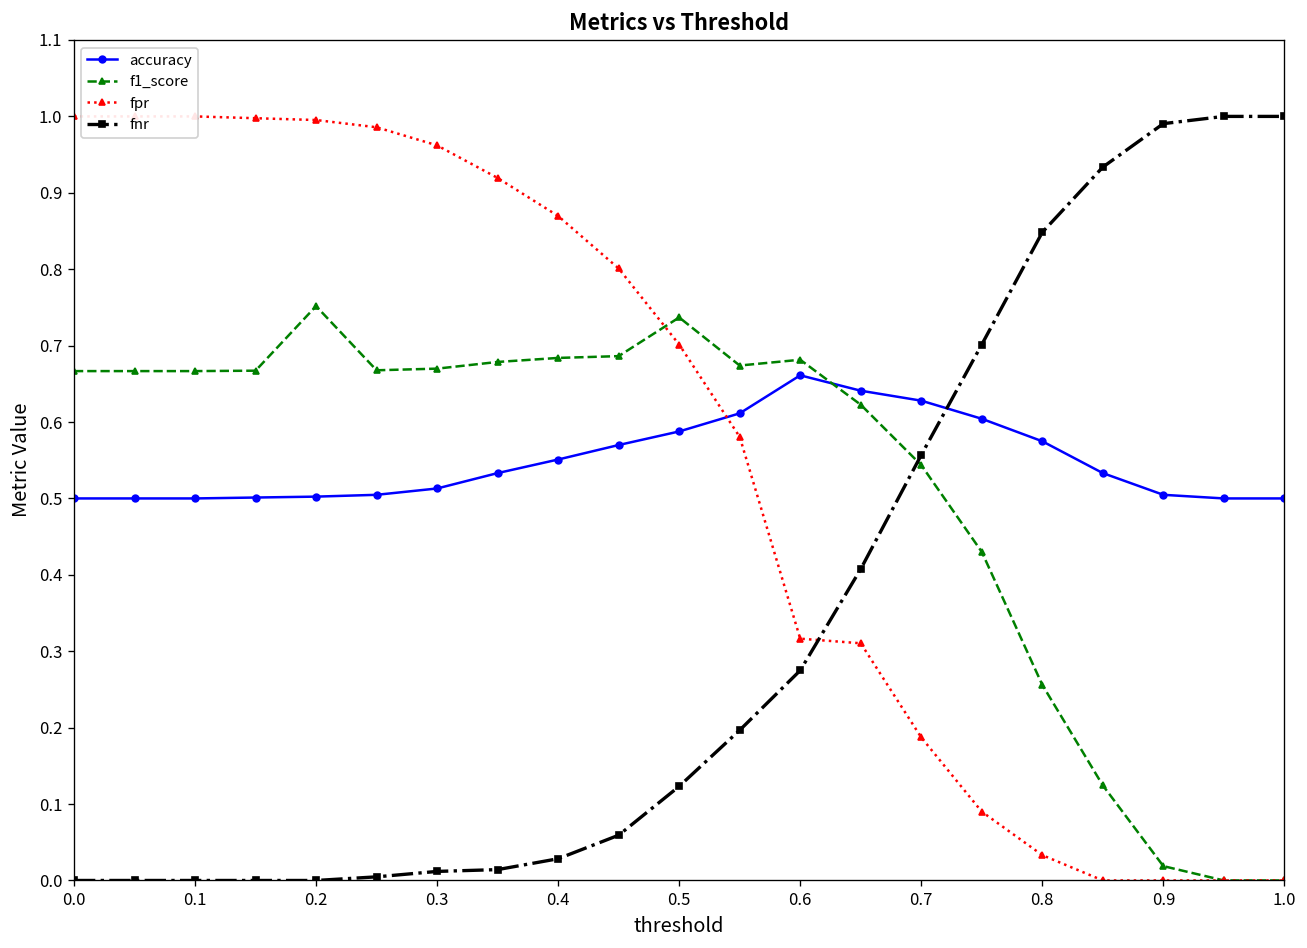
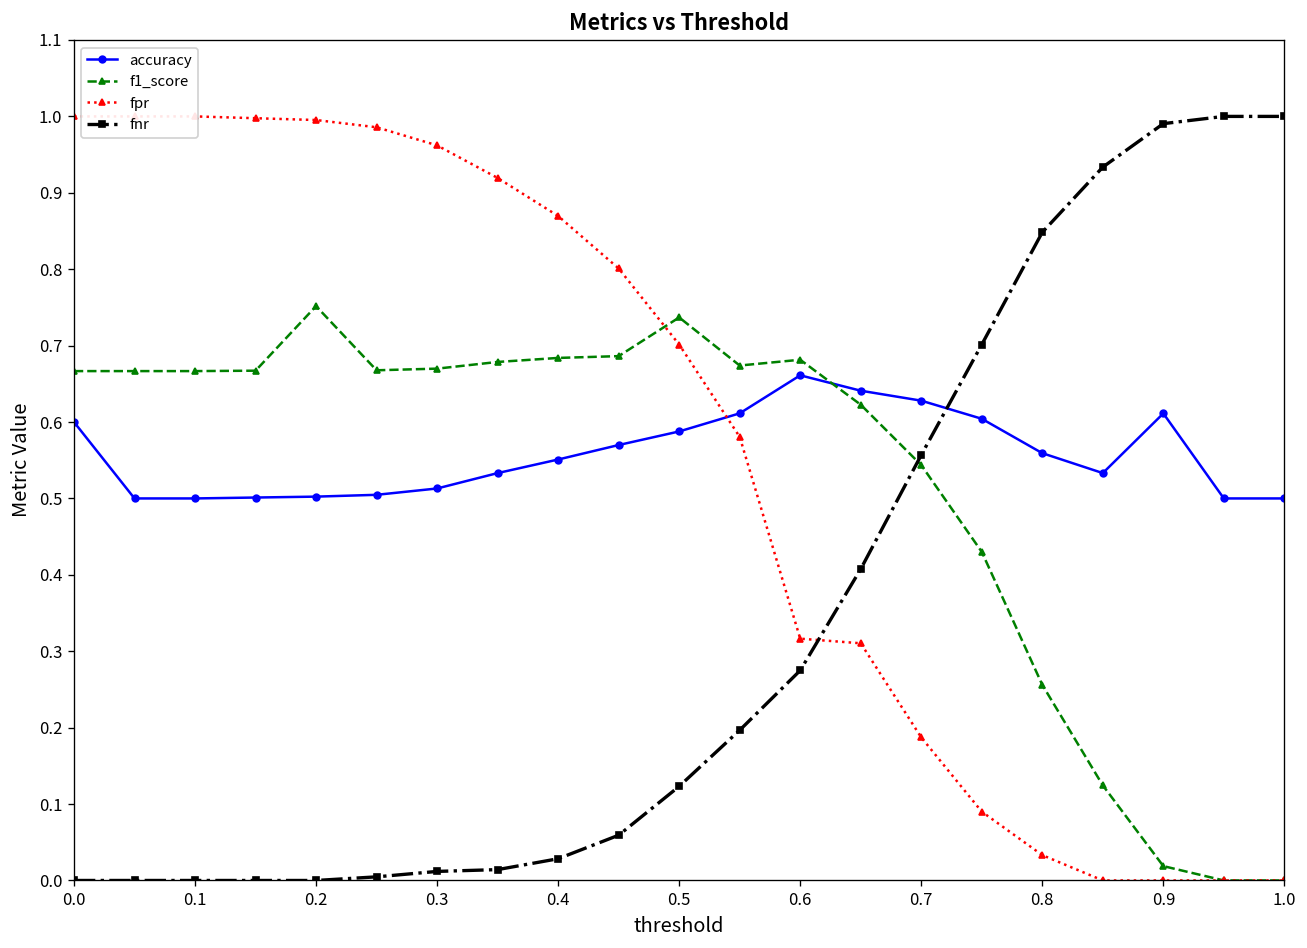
  {
    "accuracy": {
-     "0.0": 0.5,
+     "0.0": 0.6,
      "0.1": 0.50,
      "0.2": 0.50,
      "0.3": 0.51,
      "0.4": 0.55,
      "0.5": 0.59,
      "0.6": 0.66,
      "0.7": 0.63,
-     "0.8": 0.57,
-     "0.9": 0.50,
+     "0.8": 0.56,
+     "0.9": 0.61,
      "1.0": 0.50
    },
    "f1_score": {
      "0.0": 0.67,
      "0.1": 0.67,
      "0.2": 0.75,
      "0.3": 0.67,
      "0.4": 0.68,
      "0.5": 0.74,
      "0.6": 0.68,
      "0.7": 0.54,
      "0.8": 0.26,
      "0.9": 0.02
    },
    "fpr": {
      "0.0": 1.00,
      "0.2": 1.00,
      "0.3": 0.96,
      "0.4": 0.87,
      "0.5": 0.70,
      "0.6": 0.32,
      "0.7": 0.19,
      "0.8": 0.03,
      "0.9": 0.00
    },
    "fnr": {
      "0.0": 0.00,
      "0.1": 0.00,
      "0.2": 0.00,
      "0.3": 0.01,
      "0.4": 0.03,
      "0.5": 0.12,
      "0.6": 0.27,
      "0.7": 0.56,
      "0.8": 0.85,
      "0.9": 0.99,
      "1.0": 1.00
    }
  }
